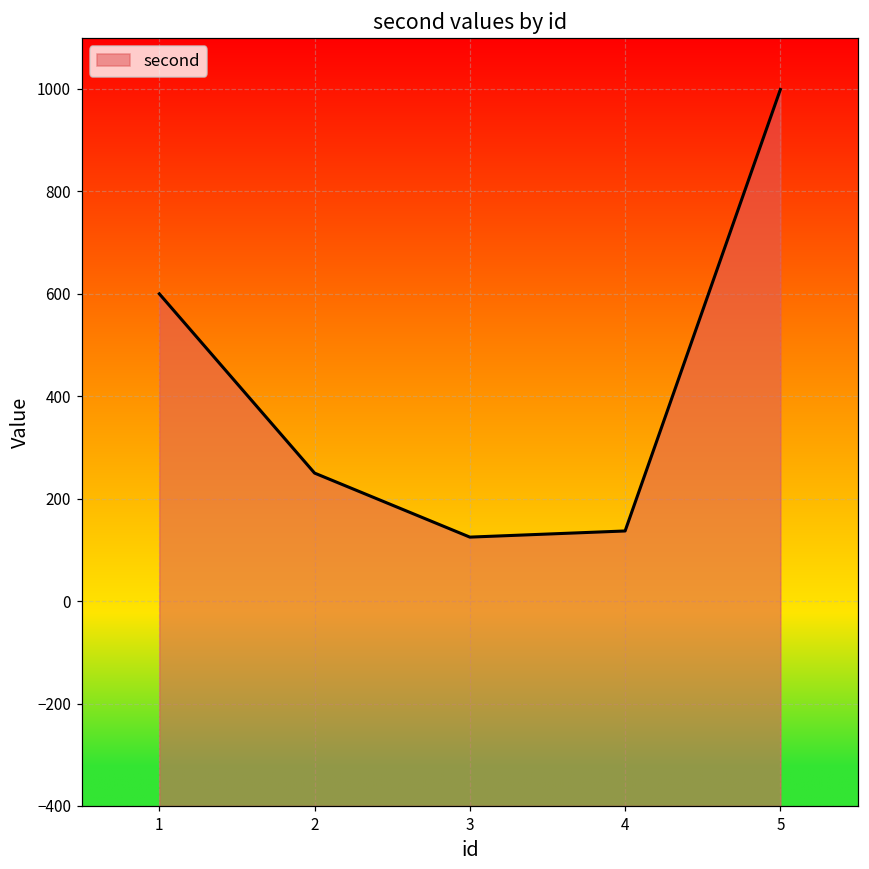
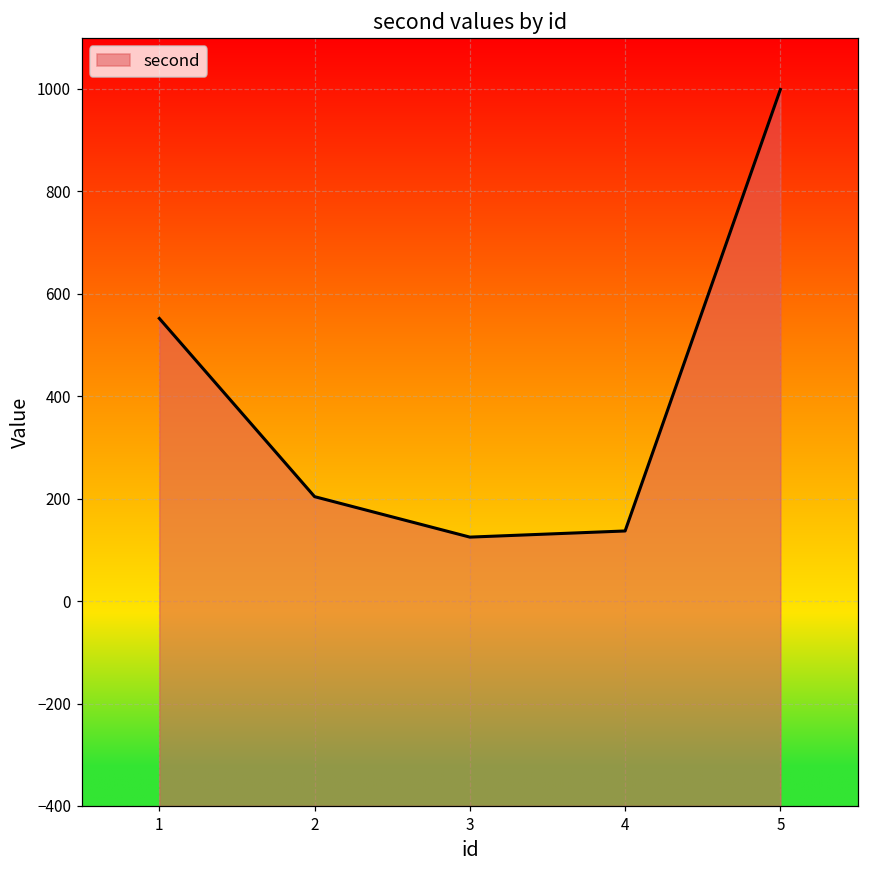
  {
-   "1": 600,
-   "2": 250,
+   "1": 550,
+   "2": 200,
    "3": 130,
    "4": 140,
    "5": 1000
  }
